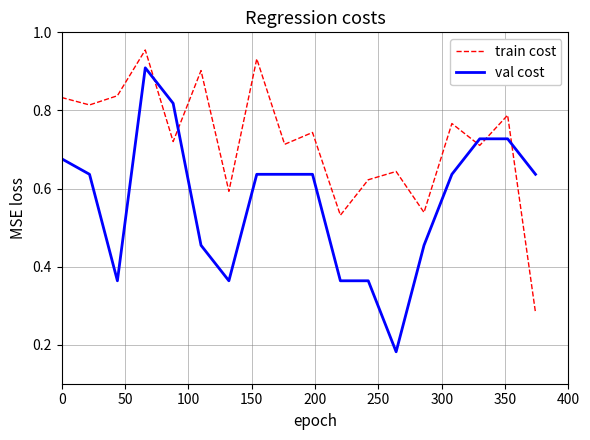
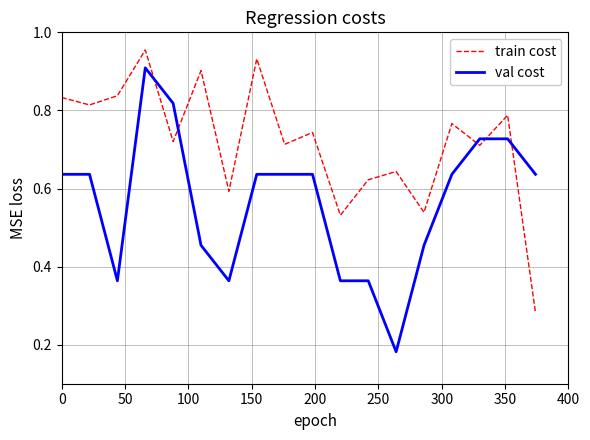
  {
    "train cost": {
      "0": 0.83
    },
    "val cost": {
-     "0": 0.68
+     "0": 0.64
    }
  }
